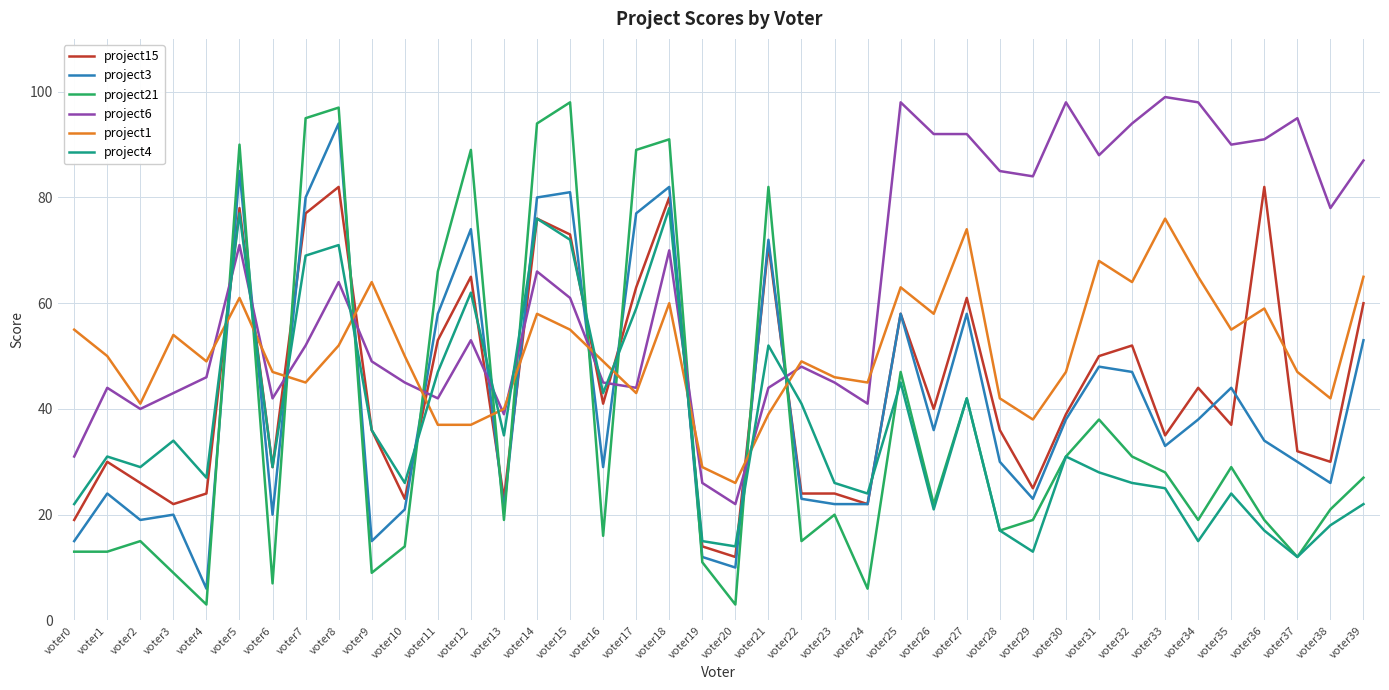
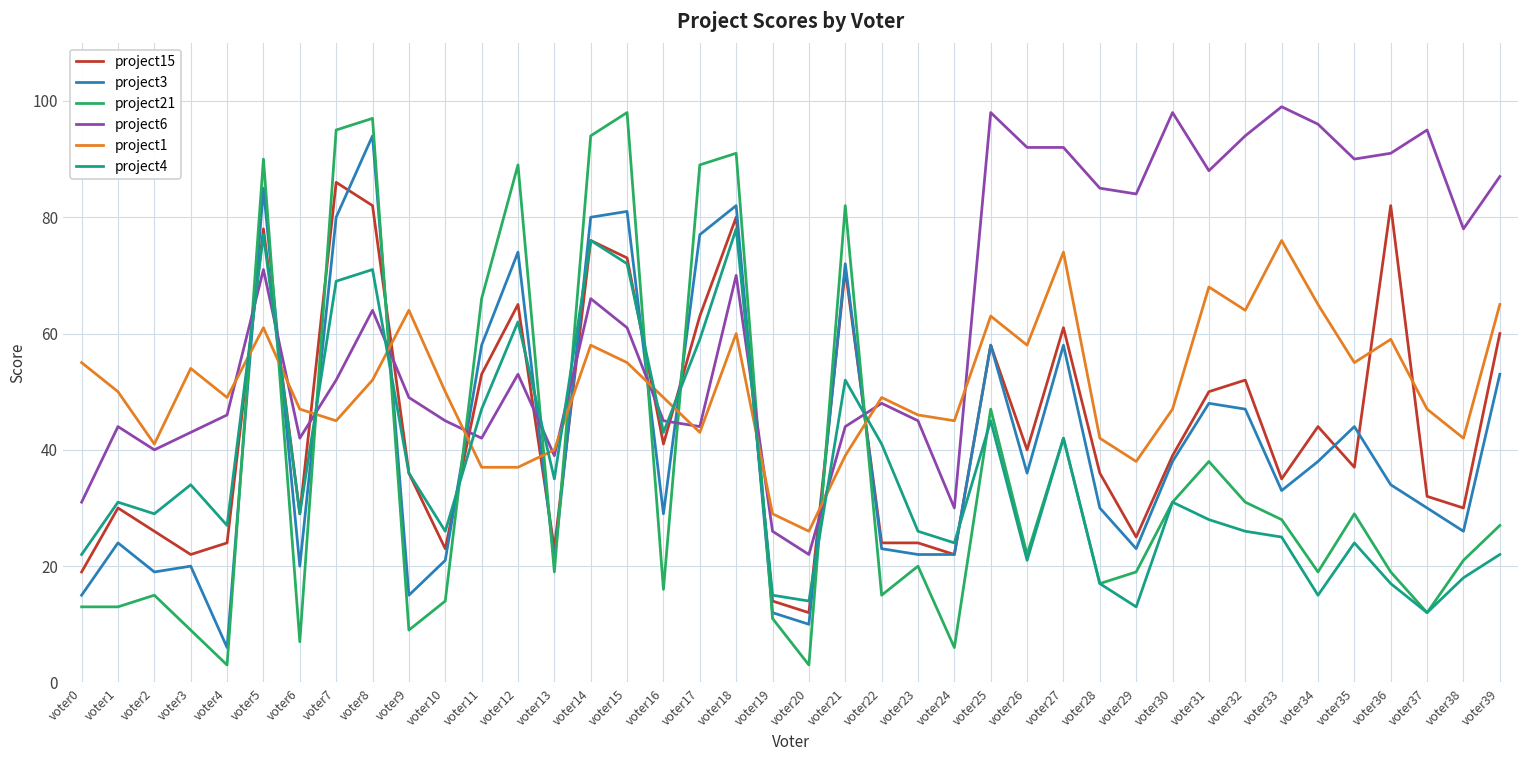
  {
    "project15": {
      "voter0": 19,
      "voter1": 30,
      "voter2": 26,
      "voter3": 22,
      "voter4": 24,
      "voter5": 78,
-     "voter7": 77,
+     "voter7": 86,
      "voter8": 82,
      "voter10": 23,
      "voter11": 53,
      "voter12": 65,
      "voter13": 23,
      "voter15": 73,
      "voter16": 41,
      "voter17": 63,
      "voter18": 80,
      "voter19": 14,
      "voter20": 12,
      "voter21": 71,
      "voter22": 24,
      "voter23": 24,
      "voter26": 40,
      "voter27": 61,
      "voter28": 36,
      "voter29": 25,
      "voter30": 39,
      "voter31": 50,
      "voter32": 52,
      "voter33": 35,
      "voter34": 44,
      "voter35": 37,
      "voter36": 82,
      "voter37": 32,
      "voter38": 30,
      "voter39": 60
    },
    "project3": {
      "voter0": 15,
      "voter1": 24,
      "voter2": 19,
      "voter3": 20,
      "voter4": 6,
      "voter5": 85,
      "voter6": 20,
      "voter7": 80,
      "voter8": 94,
      "voter9": 15,
      "voter10": 21,
      "voter11": 58,
      "voter12": 74,
      "voter13": 21,
      "voter14": 80,
      "voter15": 81,
      "voter16": 29,
      "voter17": 77,
      "voter18": 82,
      "voter19": 12,
      "voter20": 10,
      "voter21": 72,
      "voter22": 23,
      "voter23": 22,
      "voter26": 36,
      "voter27": 58,
      "voter28": 30,
      "voter29": 23,
      "voter30": 38,
      "voter31": 48,
      "voter32": 47,
      "voter33": 33,
      "voter34": 38,
      "voter35": 44,
      "voter36": 34,
      "voter37": 30,
      "voter38": 26,
      "voter39": 53
    },
    "project6": {
      "voter0": 31,
      "voter1": 44,
      "voter2": 40,
      "voter3": 43,
      "voter4": 46,
      "voter5": 71,
      "voter6": 42,
      "voter7": 52,
      "voter8": 64,
      "voter9": 49,
      "voter10": 45,
      "voter11": 42,
      "voter12": 53,
      "voter13": 39,
      "voter14": 66,
      "voter15": 61,
      "voter16": 45,
      "voter17": 44,
      "voter18": 70,
      "voter19": 26,
      "voter20": 22,
      "voter21": 44,
      "voter22": 48,
      "voter23": 45,
-     "voter24": 41,
+     "voter24": 30,
      "voter25": 98,
      "voter26": 92,
      "voter27": 92,
      "voter28": 85,
      "voter29": 84,
      "voter30": 98,
      "voter31": 88,
      "voter32": 94,
      "voter33": 99,
-     "voter34": 98,
+     "voter34": 96,
      "voter35": 90,
      "voter36": 91,
      "voter37": 95,
      "voter38": 78,
      "voter39": 87
    },
    "project1": {
      "voter0": 55,
      "voter1": 50,
      "voter2": 41,
      "voter3": 54,
      "voter4": 49,
      "voter5": 61,
      "voter6": 47,
      "voter7": 45,
      "voter8": 52,
      "voter9": 64,
      "voter10": 50,
      "voter11": 37,
      "voter12": 37,
      "voter13": 40,
      "voter14": 58,
      "voter15": 55,
      "voter16": 49,
      "voter17": 43,
      "voter18": 60,
      "voter19": 29,
      "voter20": 26,
      "voter21": 39,
      "voter22": 49,
      "voter23": 46,
      "voter24": 45,
      "voter25": 63,
      "voter26": 58,
      "voter27": 74,
      "voter28": 42,
      "voter29": 38,
      "voter30": 47,
      "voter31": 68,
      "voter32": 64,
      "voter33": 76,
      "voter34": 65,
      "voter35": 55,
      "voter36": 59,
      "voter37": 47,
      "voter38": 42,
      "voter39": 65
    }
  }
